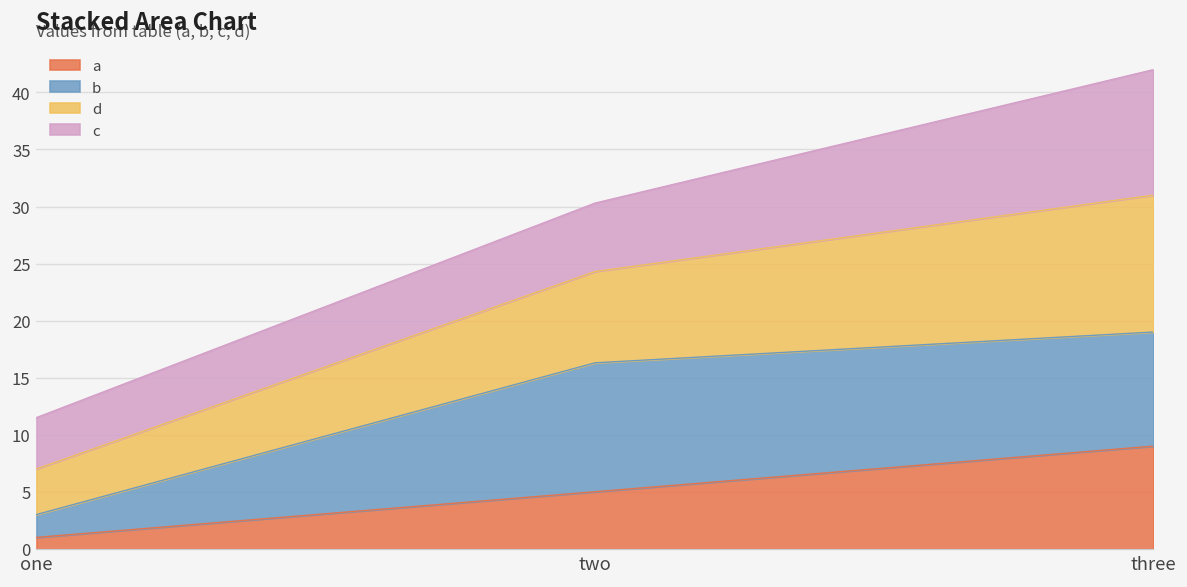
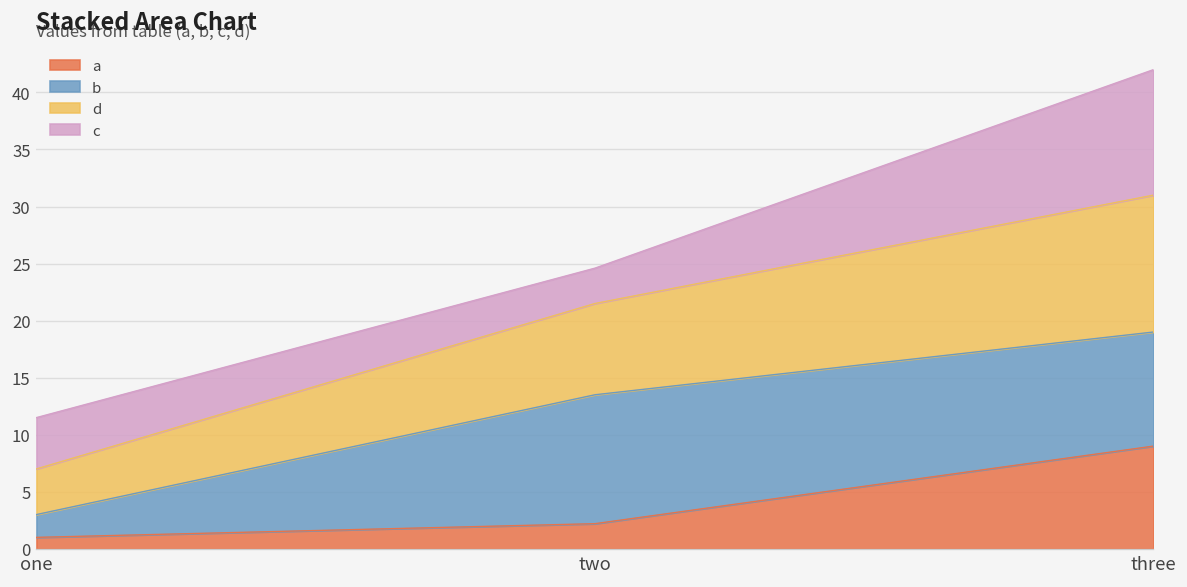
  {
    "a": {
      "one": 1,
-     "two": 5,
+     "two": 2,
      "three": 9
    },
    "b": {
      "one": 2,
      "two": 11,
      "three": 10
    },
    "d": {
      "one": 4,
      "two": 8,
      "three": 12
    },
    "c": {
      "one": 5,
-     "two": 6,
+     "two": 3,
      "three": 11
    }
  }
